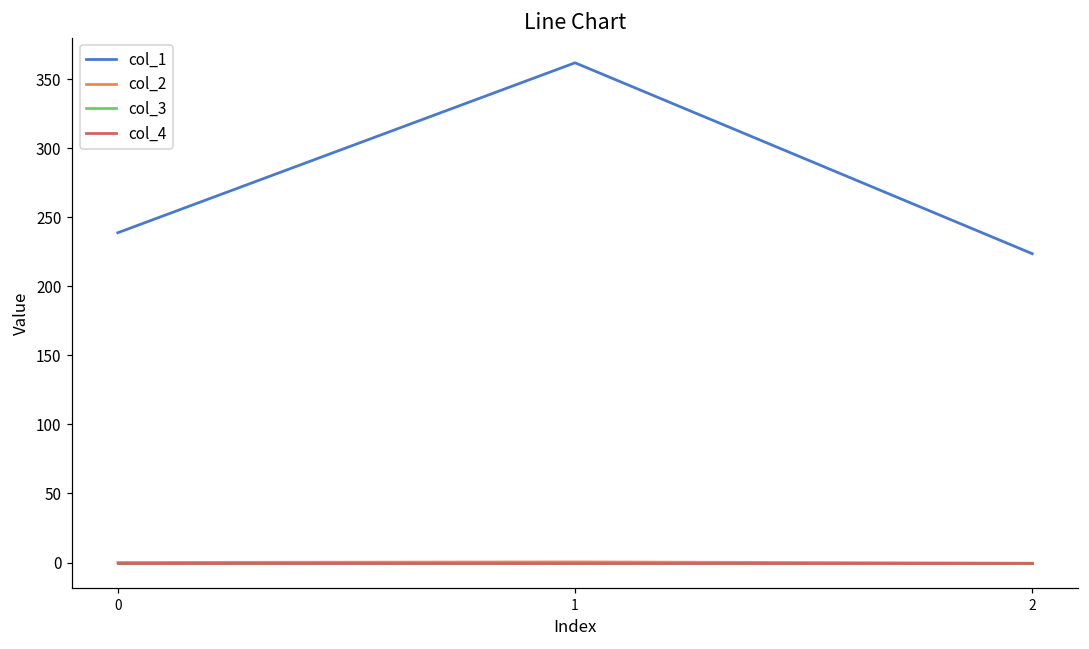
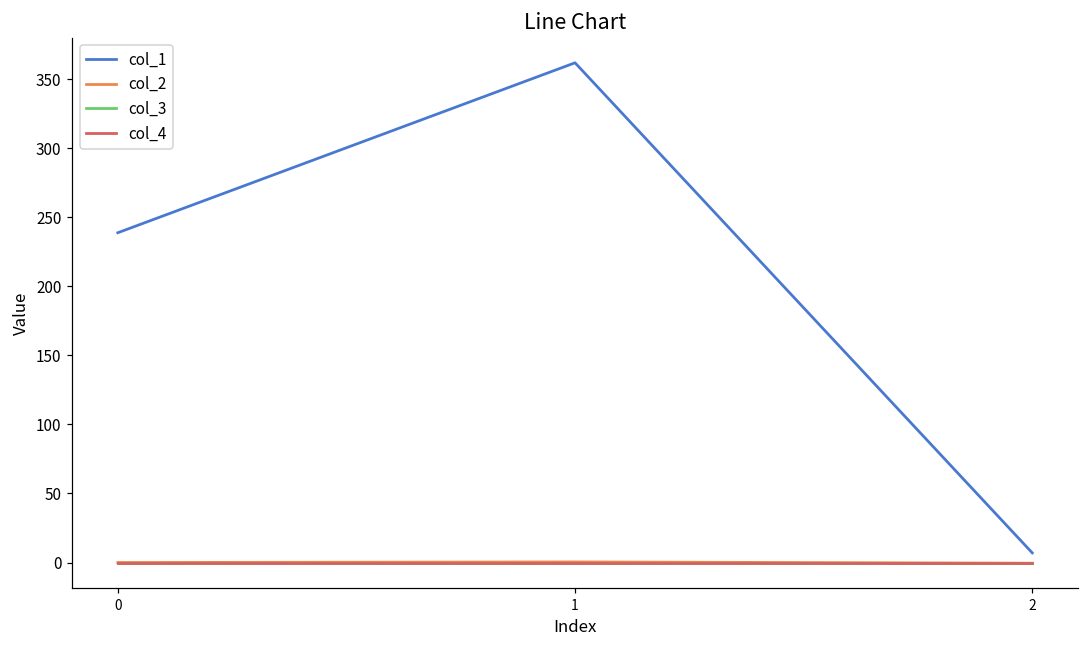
  {
    "col_1": {
      "0": 239,
      "1": 362,
-     "2": 224
+     "2": 7
    }
  }
